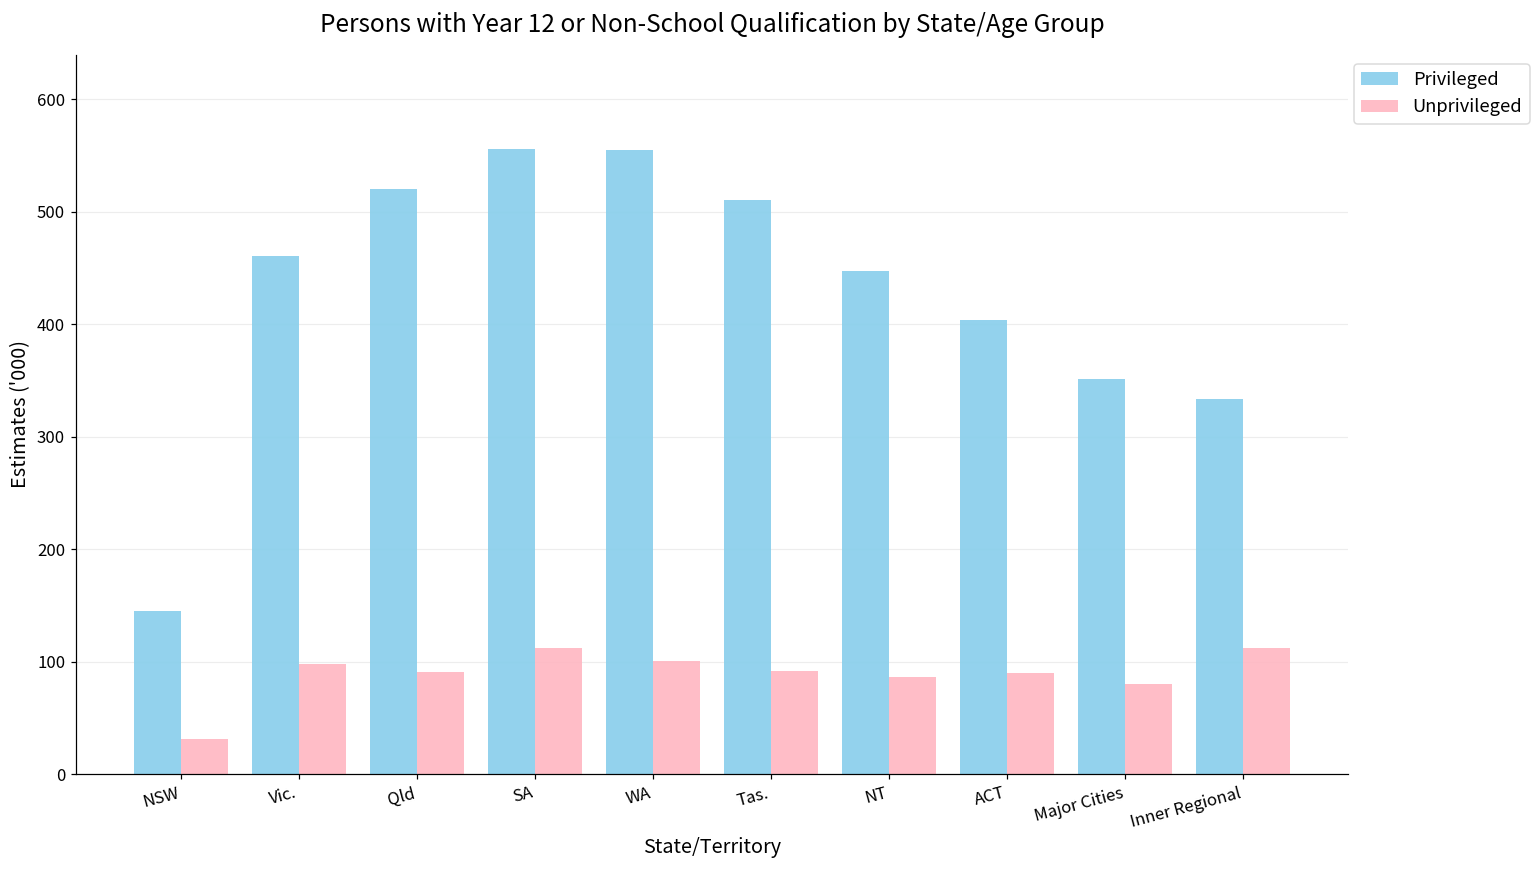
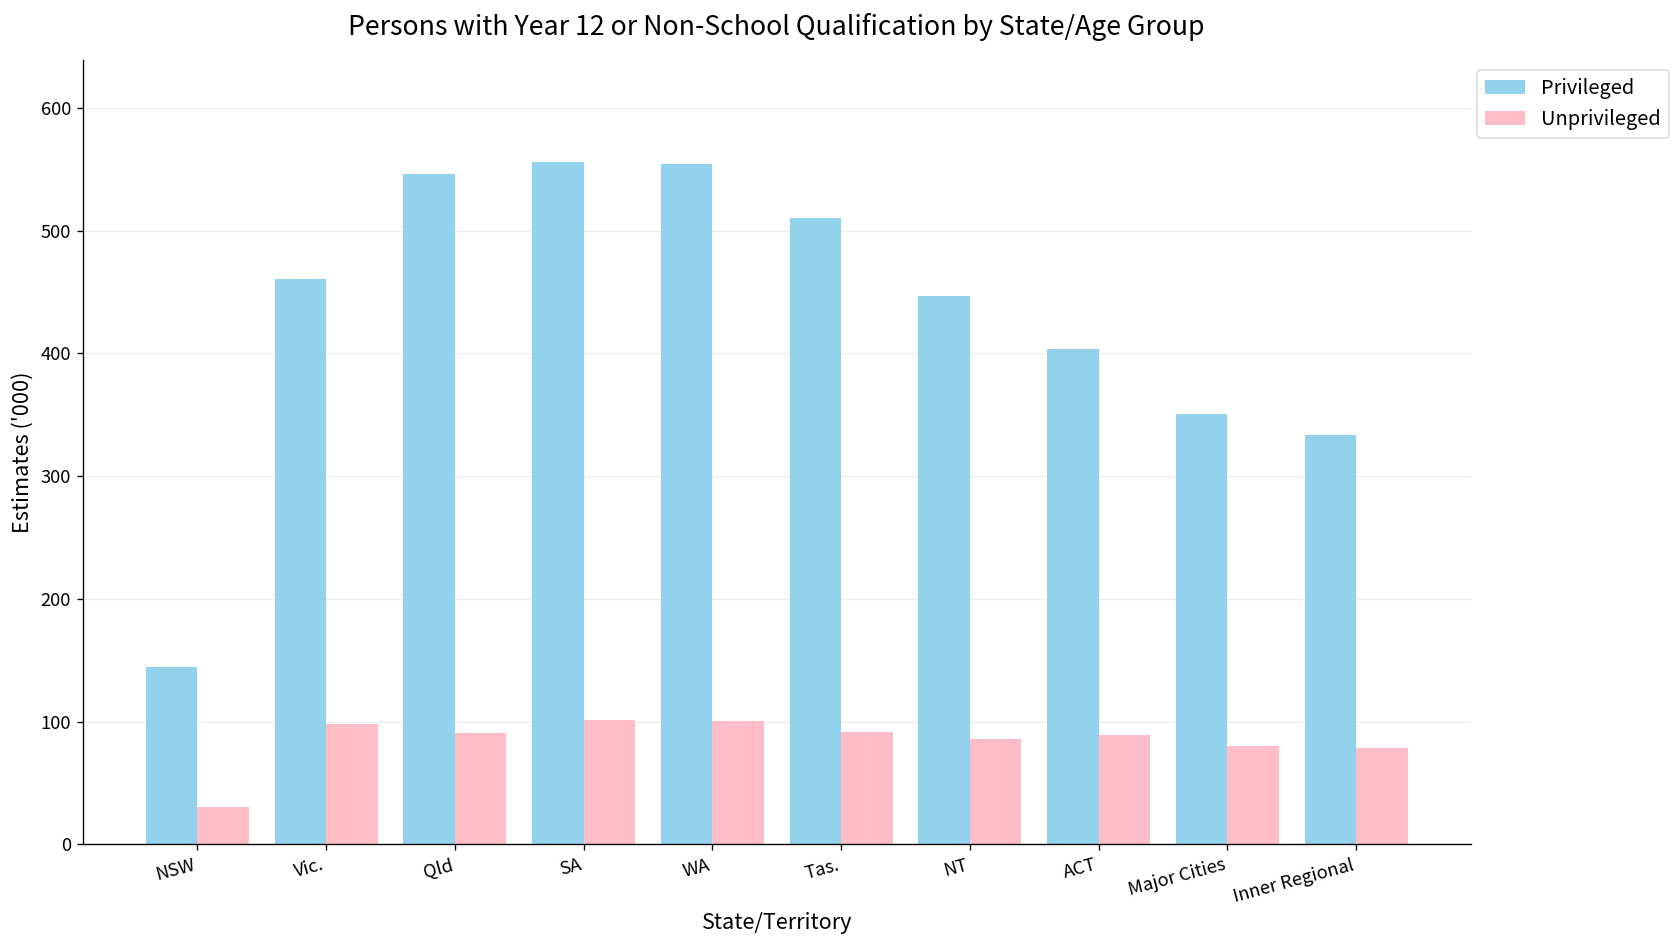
  {
    "Privileged": {
      "NSW": 145,
      "Vic.": 461,
-     "Qld": 520,
+     "Qld": 546,
      "SA": 556,
      "WA": 555,
      "Tas.": 510,
      "NT": 447,
      "ACT": 404,
      "Major Cities": 351,
      "Inner Regional": 334
    },
    "Unprivileged": {
      "NSW": 31,
      "Vic.": 98,
      "Qld": 91,
-     "SA": 112,
+     "SA": 101,
      "WA": 101,
      "Tas.": 92,
      "NT": 86,
      "ACT": 90,
      "Major Cities": 80,
-     "Inner Regional": 112
+     "Inner Regional": 78
    }
  }
